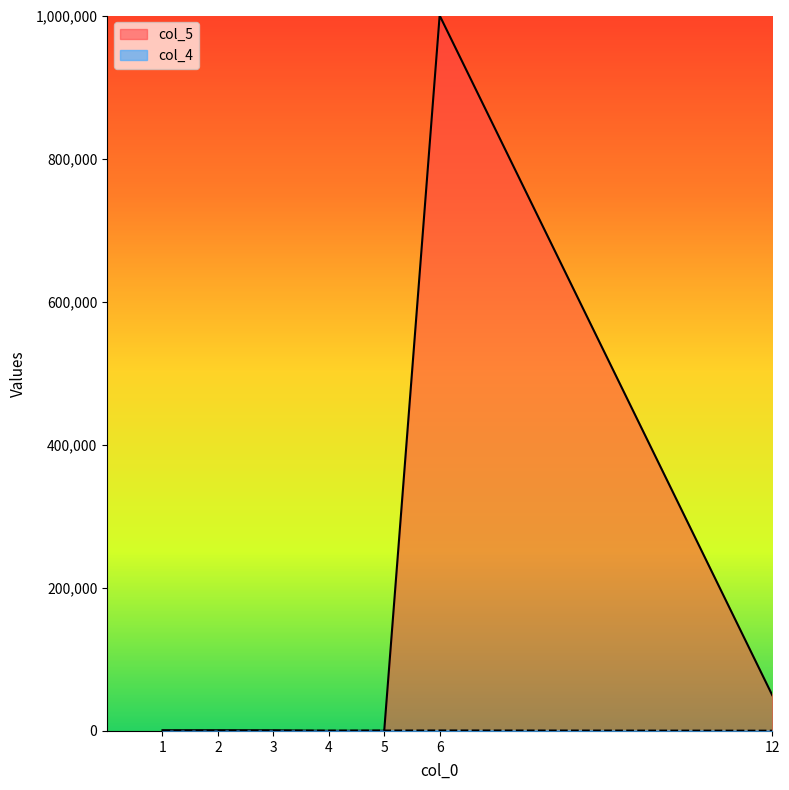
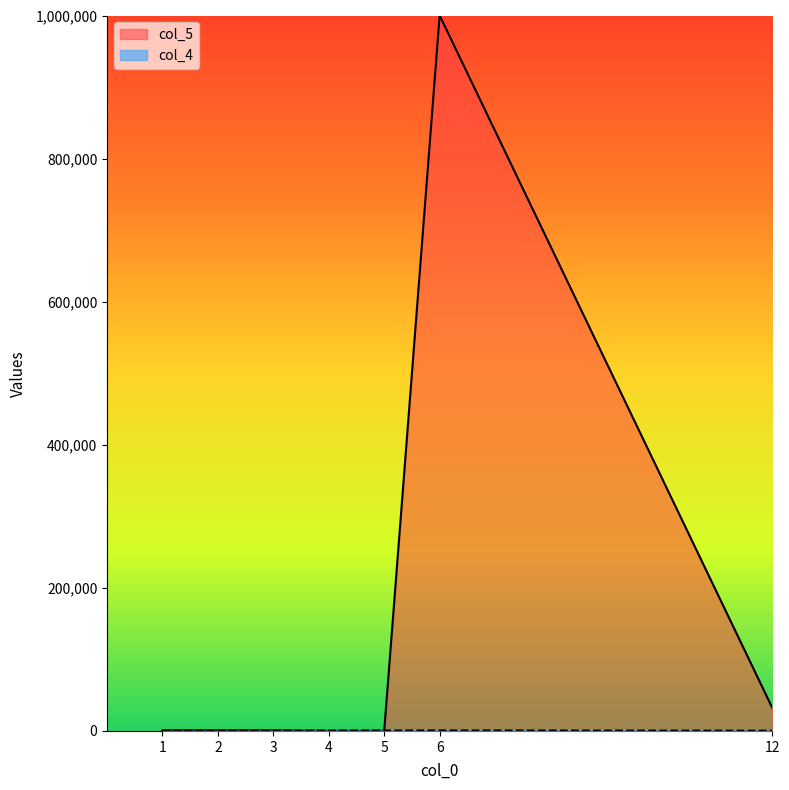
  {
    "col_5": {
      "6": "1,000,000",
-     "12": "50,000"
+     "12": "30,000"
    },
    "col_4": {
      "6": "0",
      "12": "0"
    }
  }
